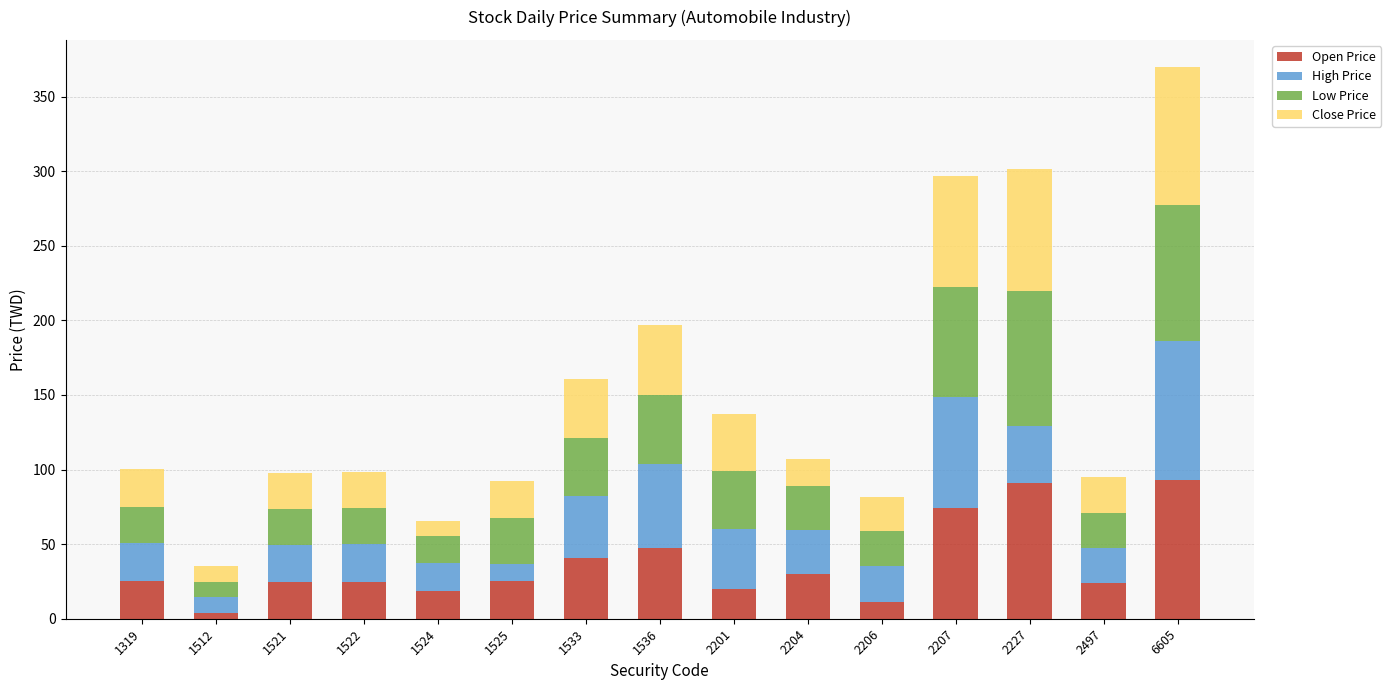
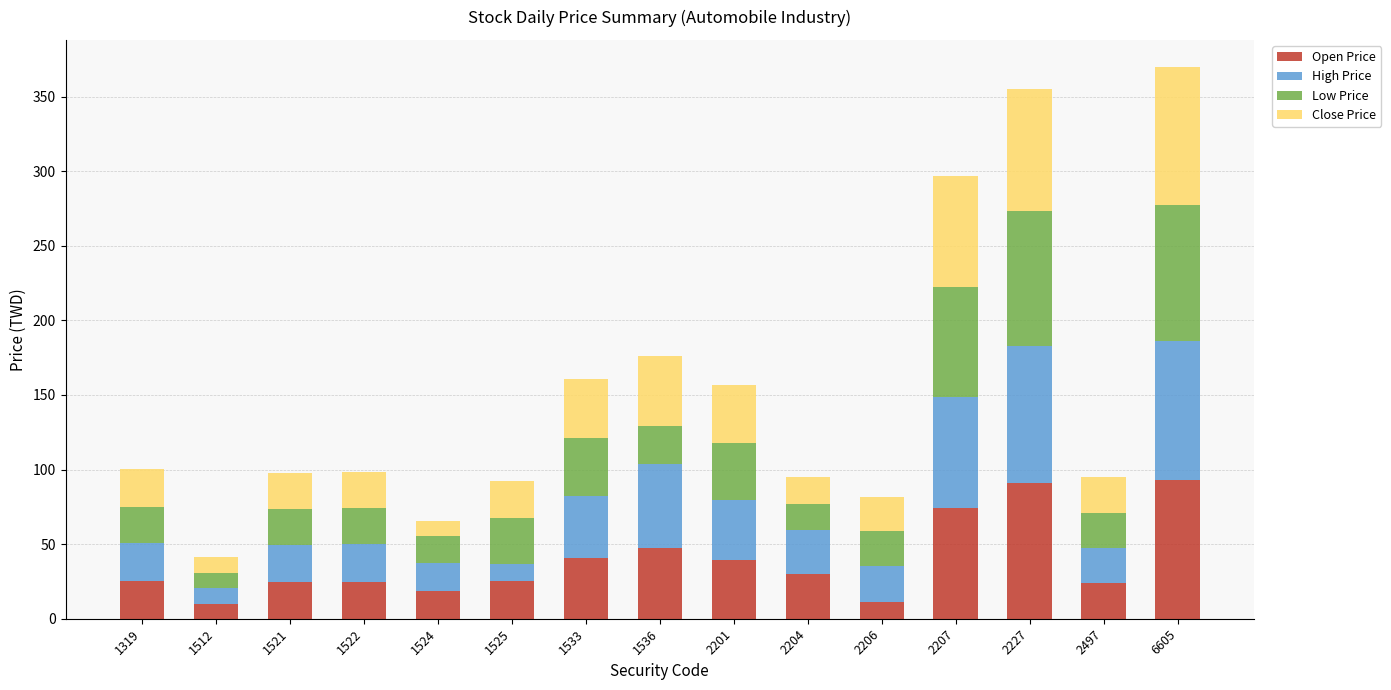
  {
    "Open Price": {
      "1319": 25,
-     "1512": 4,
+     "1512": 10,
      "1521": 25,
      "1522": 25,
      "1524": 19,
      "1525": 26,
      "1533": 41,
      "1536": 47,
-     "2201": 20,
+     "2201": 40,
      "2204": 30,
      "2206": 12,
      "2207": 74,
      "2227": 91,
      "2497": 24,
      "6605": 93
    },
    "High Price": {
      "1319": 25,
      "1512": 11,
      "1521": 25,
      "1522": 25,
      "1524": 19,
      "1525": 12,
      "1533": 41,
      "1536": 56,
      "2201": 40,
      "2204": 30,
      "2206": 24,
      "2207": 75,
-     "2227": 38,
+     "2227": 92,
      "2497": 24,
      "6605": 93
    },
    "Low Price": {
      "1319": 25,
      "1512": 10,
      "1521": 24,
      "1522": 24,
      "1524": 18,
      "1525": 31,
      "1533": 39,
-     "1536": 47,
+     "1536": 26,
      "2201": 39,
-     "2204": 30,
+     "2204": 17,
      "2206": 23,
      "2207": 73,
      "2227": 91,
      "2497": 24,
      "6605": 92
    },
    "Close Price": {
      "1319": 25,
      "1512": 11,
      "1521": 24,
      "1522": 24,
      "1524": 10,
      "1525": 25,
      "1533": 39,
      "1536": 47,
      "2201": 39,
      "2204": 18,
      "2206": 23,
      "2207": 74,
      "2227": 82,
      "2497": 24,
      "6605": 92
    }
  }
